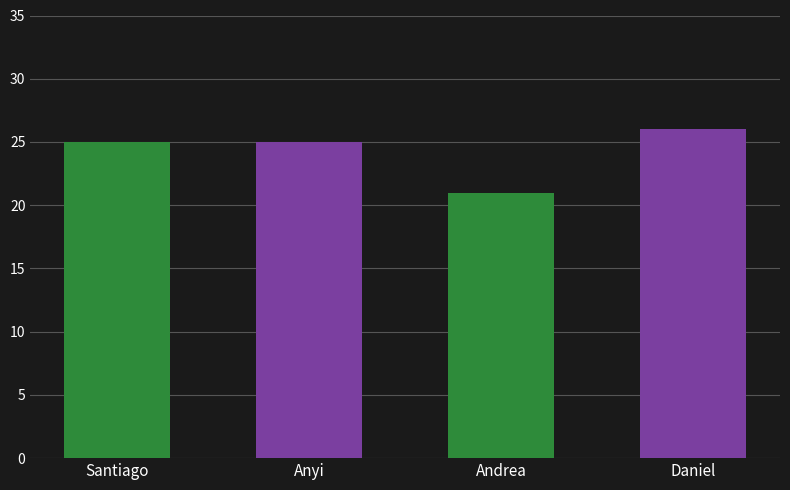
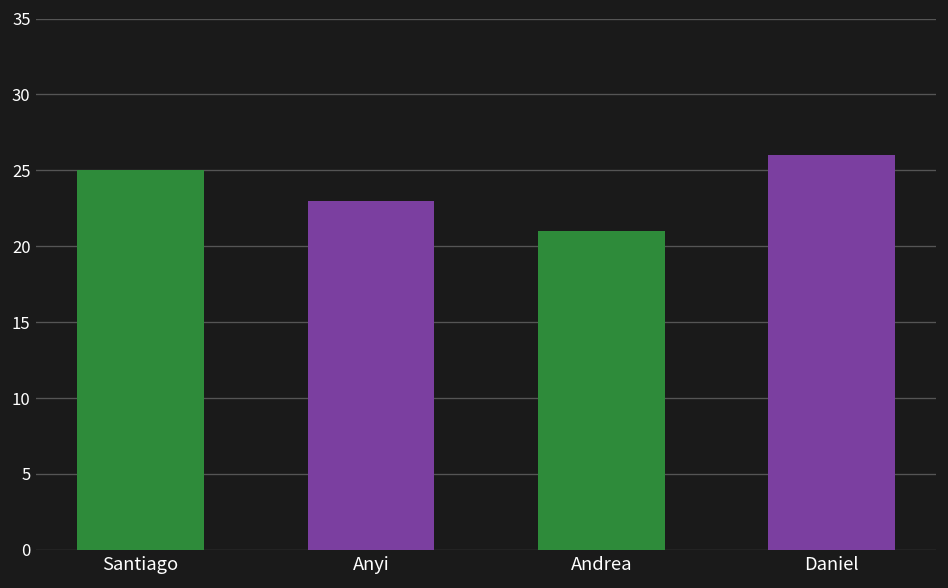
  {
    "Santiago": 25,
-   "Anyi": 25,
+   "Anyi": 23,
    "Andrea": 21,
    "Daniel": 26
  }
